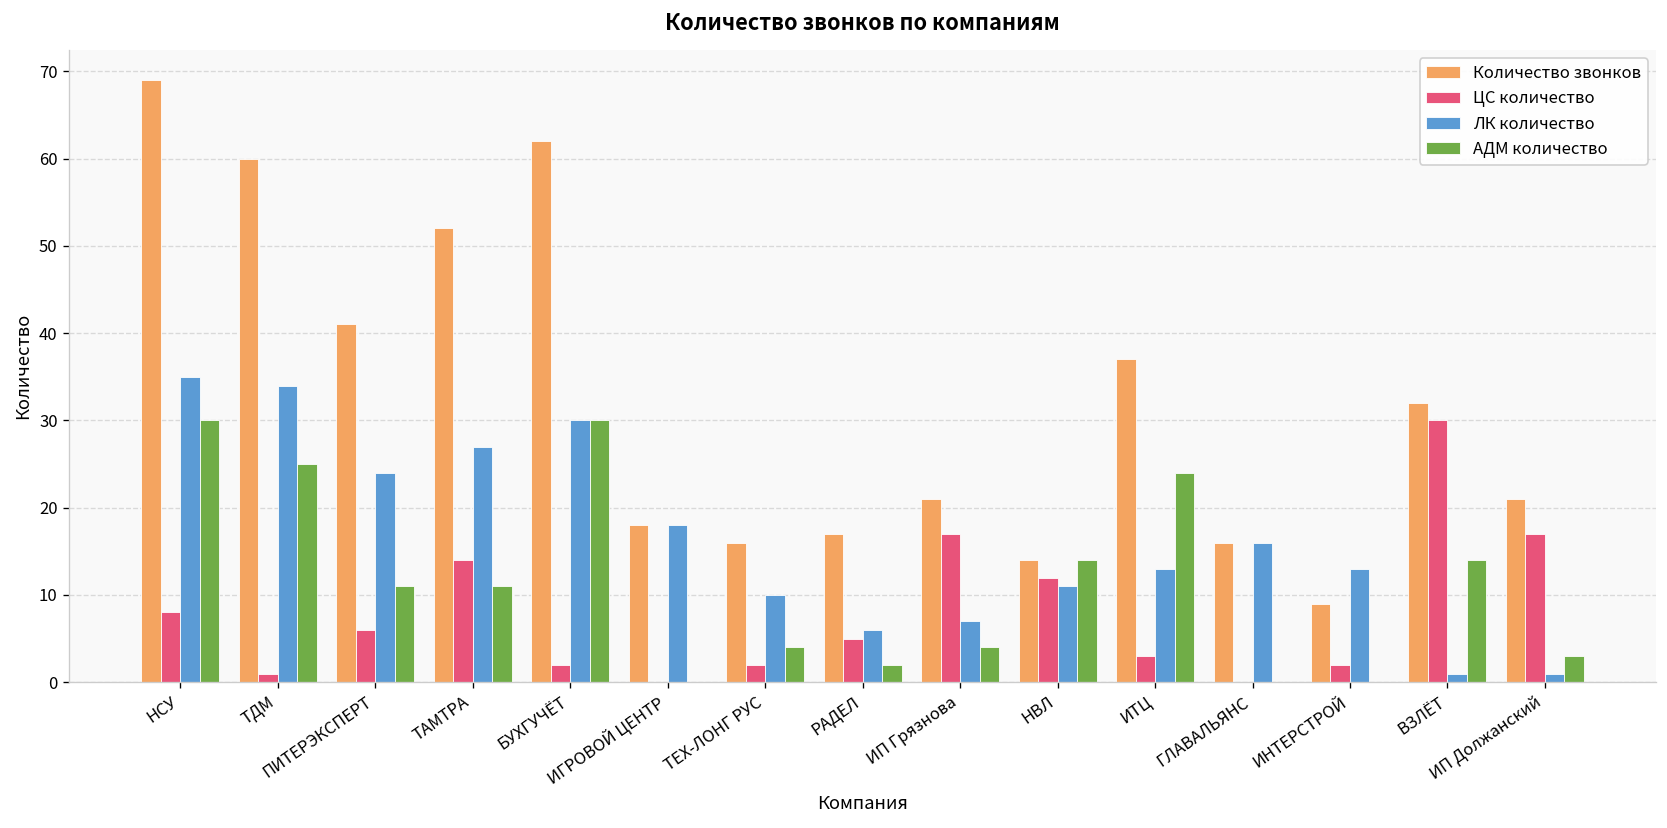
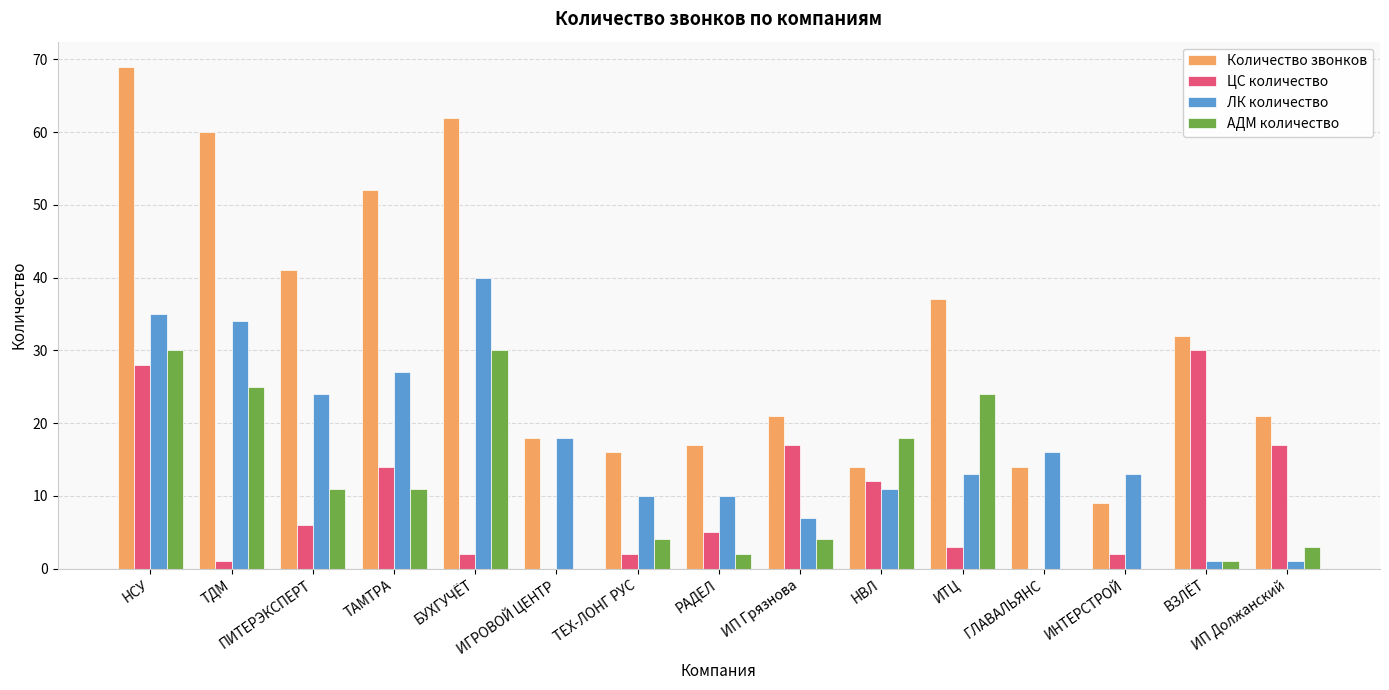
  {
    "Количество звонков": {
      "НСУ": 69,
      "ТДМ": 60,
      "ПИТЕРЭКСПЕРТ": 41,
      "ТАМТРА": 52,
      "БУХГУЧЁТ": 62,
      "ИГРОВОЙ ЦЕНТР": 18,
      "ТЕХ-ЛОНГ РУС": 16,
      "РАДЕЛ": 17,
      "ИП Грязнова": 21,
      "НВЛ": 14,
      "ИТЦ": 37,
-     "ГЛАВАЛЬЯНС": 16,
+     "ГЛАВАЛЬЯНС": 14,
      "ИНТЕРСТРОЙ": 9,
      "ВЗЛЁТ": 32,
      "ИП Должанский": 21
    },
    "ЦС количество": {
-     "НСУ": 8,
+     "НСУ": 28,
      "ТДМ": 1,
      "ПИТЕРЭКСПЕРТ": 6,
      "ТАМТРА": 14,
      "БУХГУЧЁТ": 2,
      "ИГРОВОЙ ЦЕНТР": 0,
      "ТЕХ-ЛОНГ РУС": 2,
      "РАДЕЛ": 5,
      "ИП Грязнова": 17,
      "НВЛ": 12,
      "ИТЦ": 3,
      "ГЛАВАЛЬЯНС": 0,
      "ИНТЕРСТРОЙ": 2,
      "ВЗЛЁТ": 30,
      "ИП Должанский": 17
    },
    "ЛК количество": {
      "НСУ": 35,
      "ТДМ": 34,
      "ПИТЕРЭКСПЕРТ": 24,
      "ТАМТРА": 27,
-     "БУХГУЧЁТ": 30,
+     "БУХГУЧЁТ": 40,
      "ИГРОВОЙ ЦЕНТР": 18,
      "ТЕХ-ЛОНГ РУС": 10,
-     "РАДЕЛ": 6,
+     "РАДЕЛ": 10,
      "ИП Грязнова": 7,
      "НВЛ": 11,
      "ИТЦ": 13,
      "ГЛАВАЛЬЯНС": 16,
      "ИНТЕРСТРОЙ": 13,
      "ВЗЛЁТ": 1,
      "ИП Должанский": 1
    },
    "АДМ количество": {
      "НСУ": 30,
      "ТДМ": 25,
      "ПИТЕРЭКСПЕРТ": 11,
      "ТАМТРА": 11,
      "БУХГУЧЁТ": 30,
      "ИГРОВОЙ ЦЕНТР": 0,
      "ТЕХ-ЛОНГ РУС": 4,
      "РАДЕЛ": 2,
      "ИП Грязнова": 4,
-     "НВЛ": 14,
+     "НВЛ": 18,
      "ИТЦ": 24,
      "ГЛАВАЛЬЯНС": 0,
      "ИНТЕРСТРОЙ": 0,
-     "ВЗЛЁТ": 14,
+     "ВЗЛЁТ": 1,
      "ИП Должанский": 3
    }
  }
